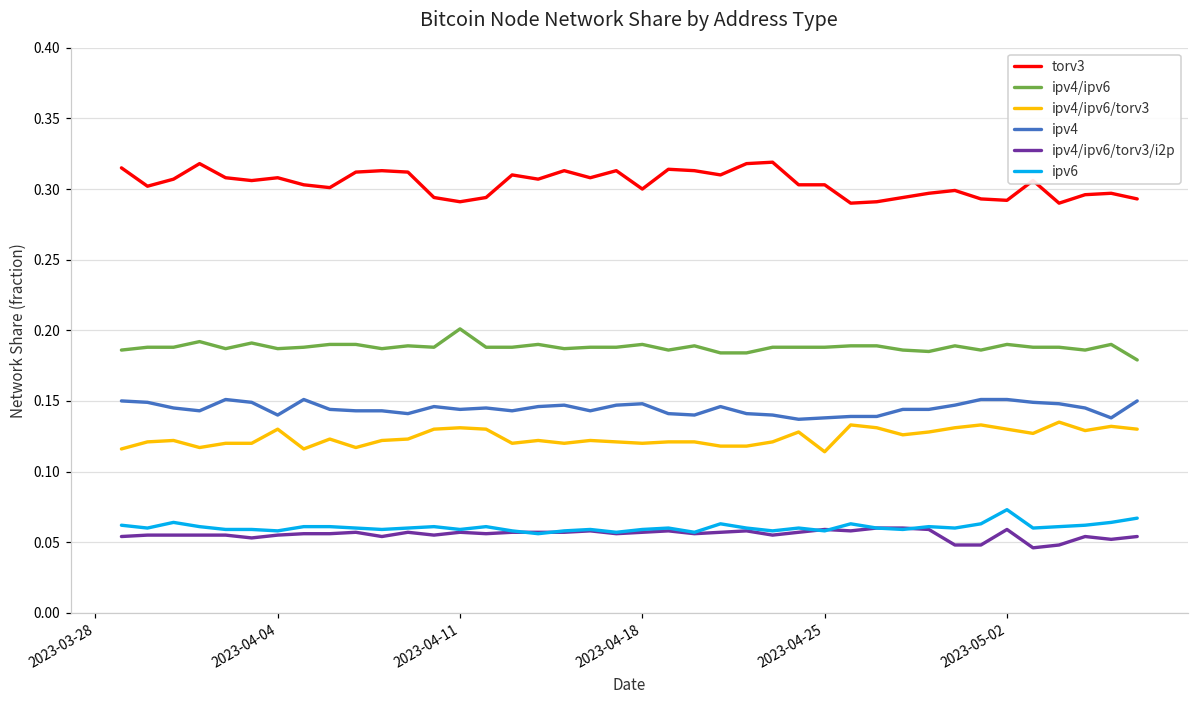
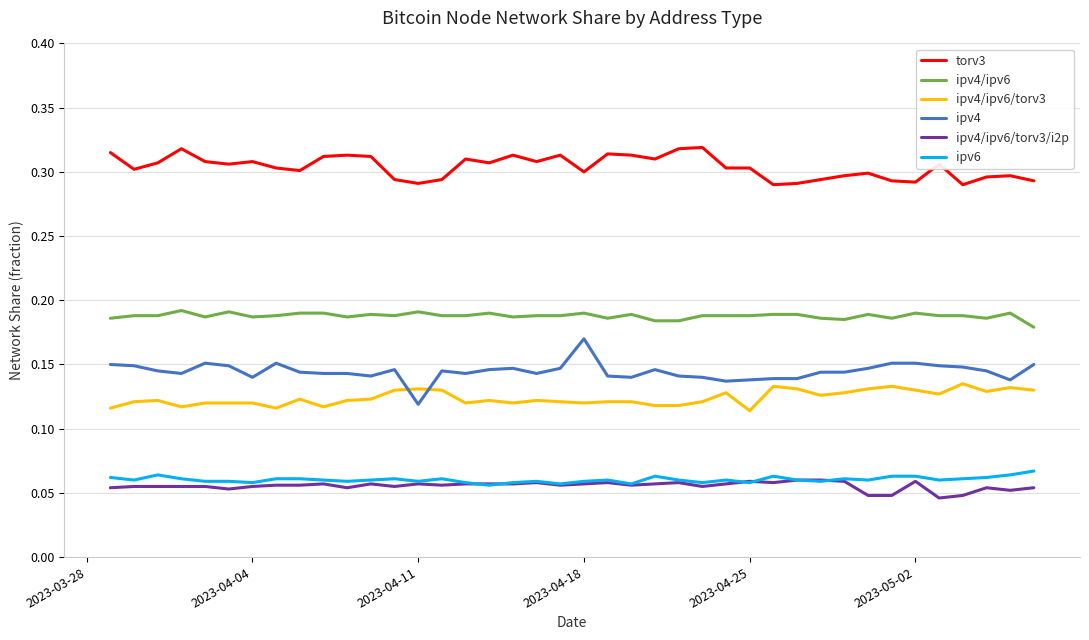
  {
    "torv3": {
      "2023-04-04": 0.308,
      "2023-04-11": 0.291,
      "2023-04-18": 0.300,
      "2023-04-25": 0.303,
      "2023-05-02": 0.292
    },
    "ipv4/ipv6": {
      "2023-04-04": 0.187,
-     "2023-04-11": 0.201,
+     "2023-04-11": 0.191,
      "2023-04-18": 0.190,
      "2023-04-25": 0.188,
      "2023-05-02": 0.190
    },
    "ipv4/ipv6/torv3": {
-     "2023-04-04": 0.13,
+     "2023-04-04": 0.12,
      "2023-04-11": 0.13,
      "2023-04-18": 0.12,
      "2023-04-25": 0.114,
      "2023-05-02": 0.13
    },
    "ipv4": {
      "2023-04-04": 0.140,
-     "2023-04-11": 0.144,
-     "2023-04-18": 0.148,
+     "2023-04-11": 0.119,
+     "2023-04-18": 0.170,
      "2023-04-25": 0.138,
      "2023-05-02": 0.151
    },
    "ipv4/ipv6/torv3/i2p": {
      "2023-04-04": 0.055,
      "2023-04-11": 0.057,
      "2023-04-18": 0.057,
      "2023-05-02": 0.059
    },
    "ipv6": {
      "2023-04-04": 0.058,
      "2023-04-11": 0.059,
      "2023-04-18": 0.059,
-     "2023-05-02": 0.073
+     "2023-05-02": 0.063
    }
  }
